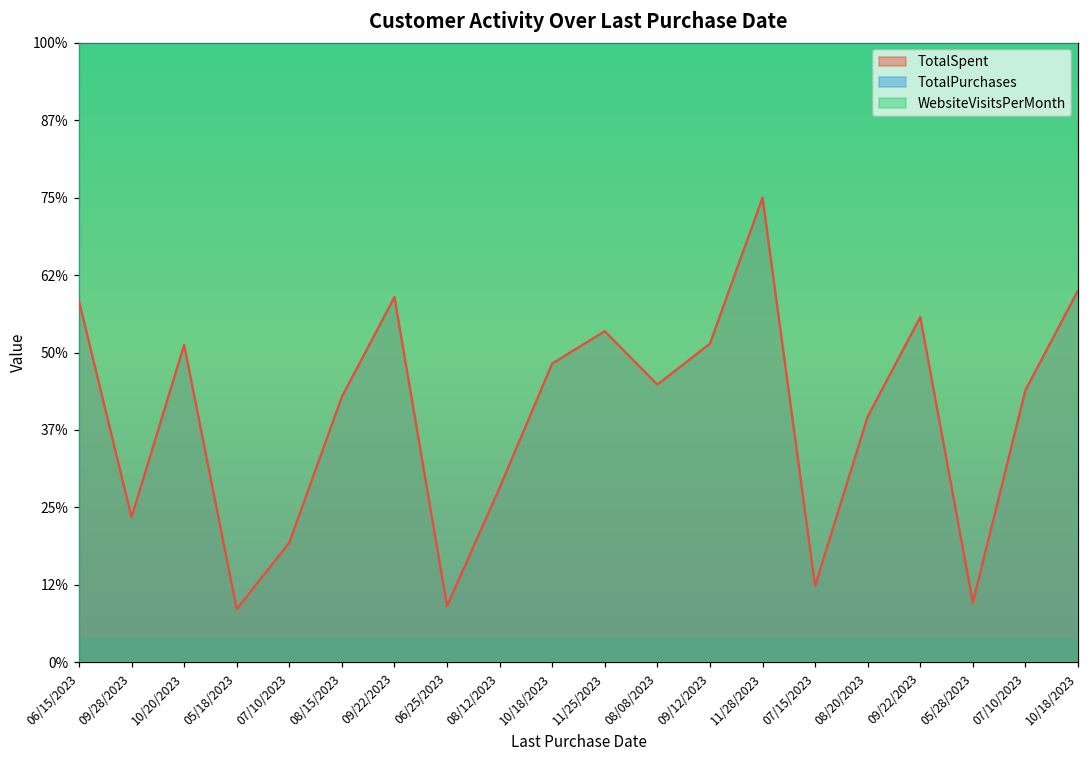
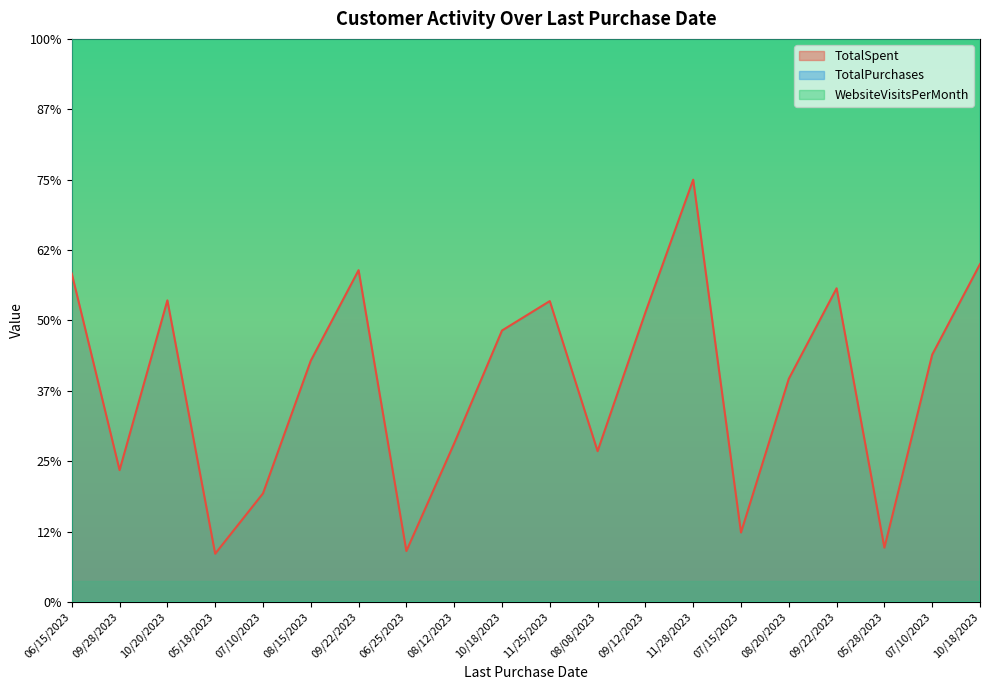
  {
    "TotalSpent": {
      "06/15/2023": "58%",
      "09/28/2023": "23%",
-     "10/20/2023": "51%",
+     "10/20/2023": "54%",
      "05/18/2023": "9%",
      "08/15/2023": "43%",
      "06/25/2023": "9%",
      "08/12/2023": "28%",
      "11/25/2023": "53%",
-     "08/08/2023": "45%",
+     "08/08/2023": "27%",
      "09/12/2023": "51%",
      "11/28/2023": "75%",
      "07/15/2023": "12%",
      "08/20/2023": "40%",
      "05/28/2023": "10%"
    }
  }
